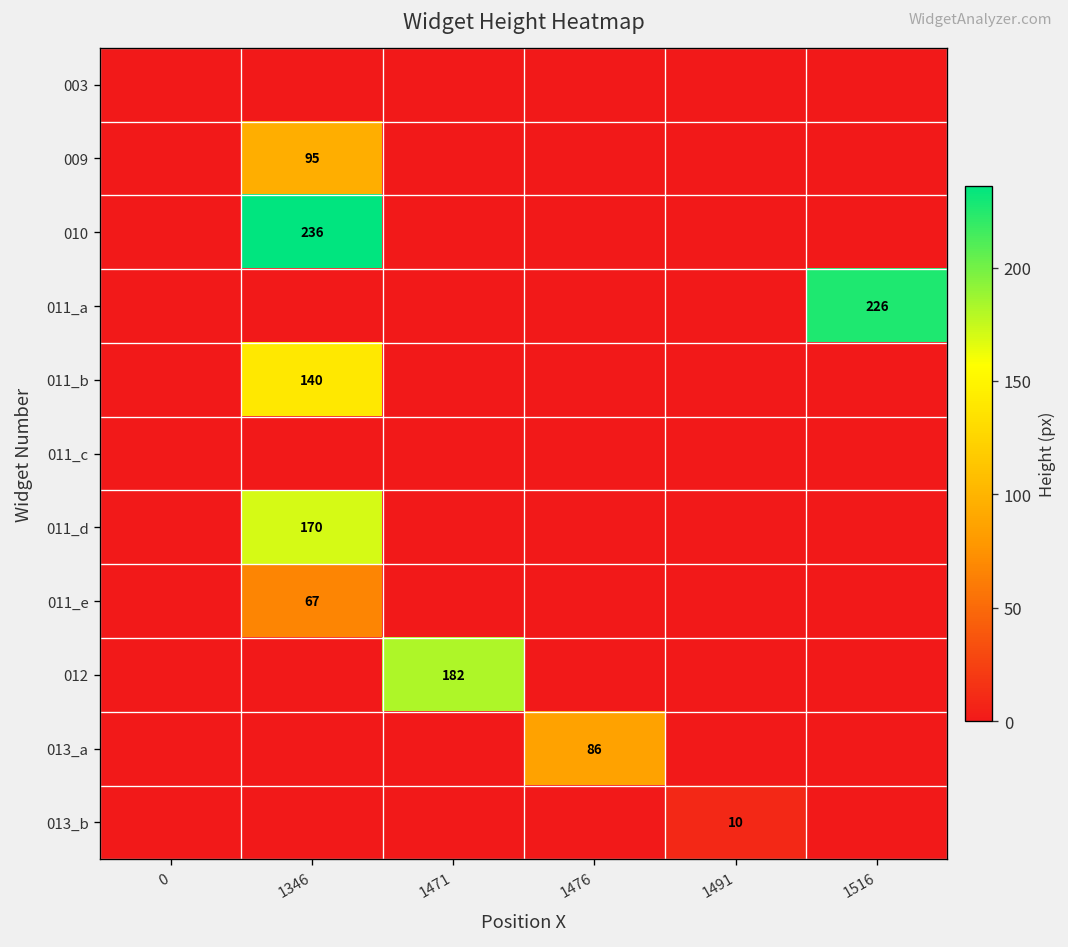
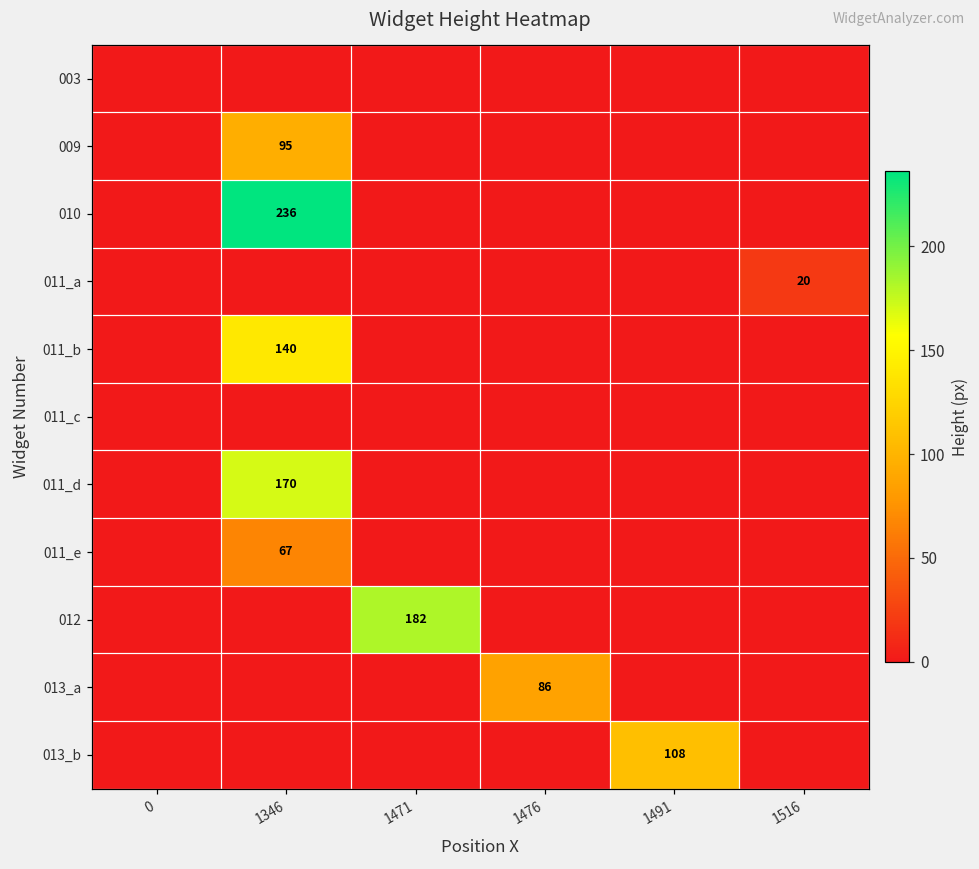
  {
    "009": {
      "1346": 95
    },
    "010": {
      "1346": 236
    },
    "011_a": {
-     "1516": 226
+     "1516": 20
    },
    "011_b": {
      "1346": 140
    },
    "011_d": {
      "1346": 170
    },
    "011_e": {
      "1346": 67
    },
    "012": {
      "1471": 182
    },
    "013_a": {
      "1476": 86
    },
    "013_b": {
-     "1491": 10
+     "1491": 108
    }
  }
